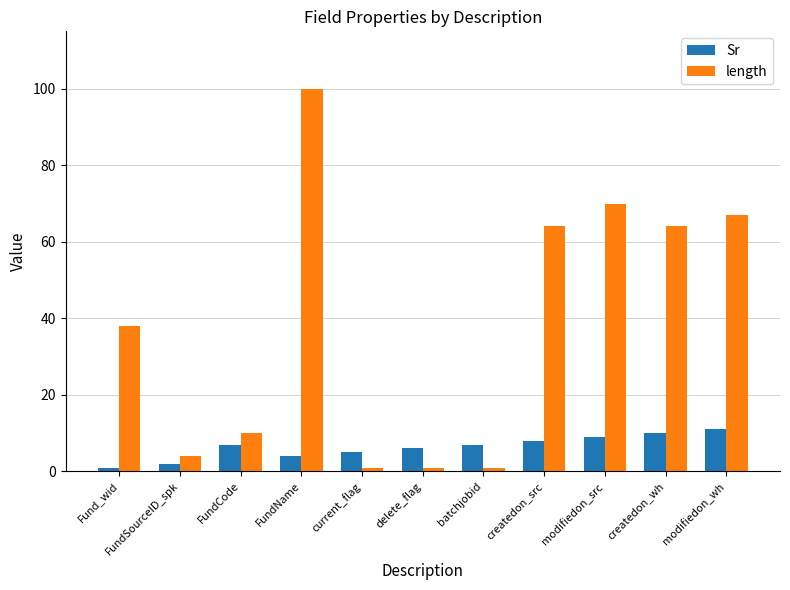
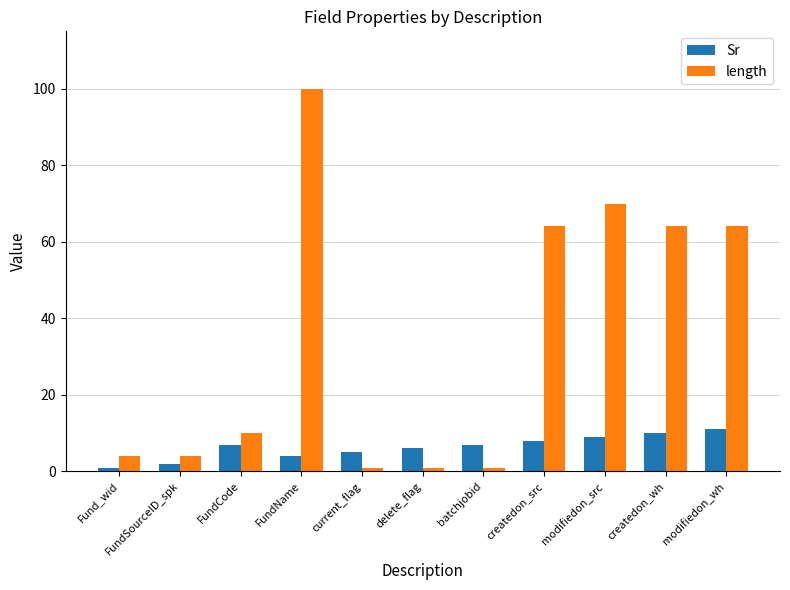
  {
    "Sr": {
      "Fund_wid": 1,
      "FundSourceID_spk": 2,
      "FundCode": 7,
      "FundName": 4,
      "current_flag": 5,
      "delete_flag": 6,
      "batchjobid": 7,
      "createdon_src": 8,
      "modifiedon_src": 9,
      "createdon_wh": 10,
      "modifiedon_wh": 11
    },
    "length": {
-     "Fund_wid": 38,
+     "Fund_wid": 4,
      "FundSourceID_spk": 4,
      "FundCode": 10,
      "FundName": 100,
      "current_flag": 1,
      "delete_flag": 1,
      "batchjobid": 1,
      "createdon_src": 64,
      "modifiedon_src": 70,
      "createdon_wh": 64,
-     "modifiedon_wh": 67
+     "modifiedon_wh": 64
    }
  }
